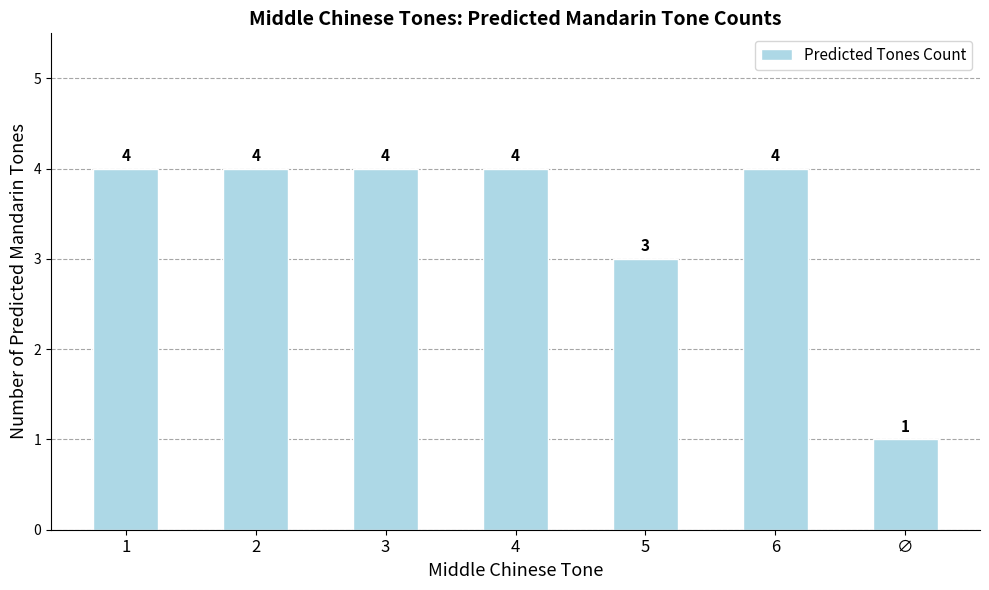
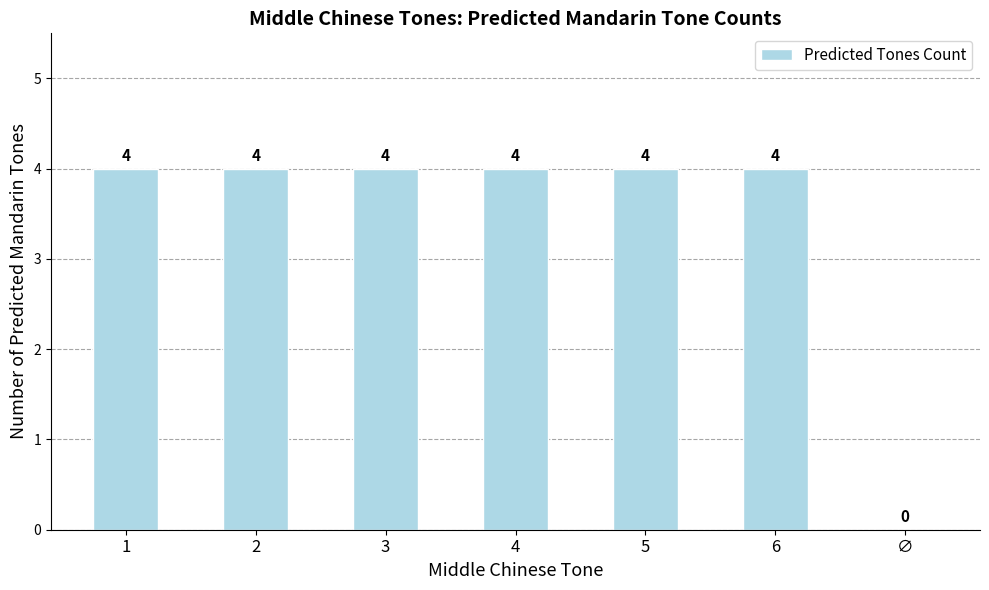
  {
    "1": 4,
    "2": 4,
    "3": 4,
    "4": 4,
-   "5": 3,
+   "5": 4,
    "6": 4,
-   "∅": 1
+   "∅": 0
  }
